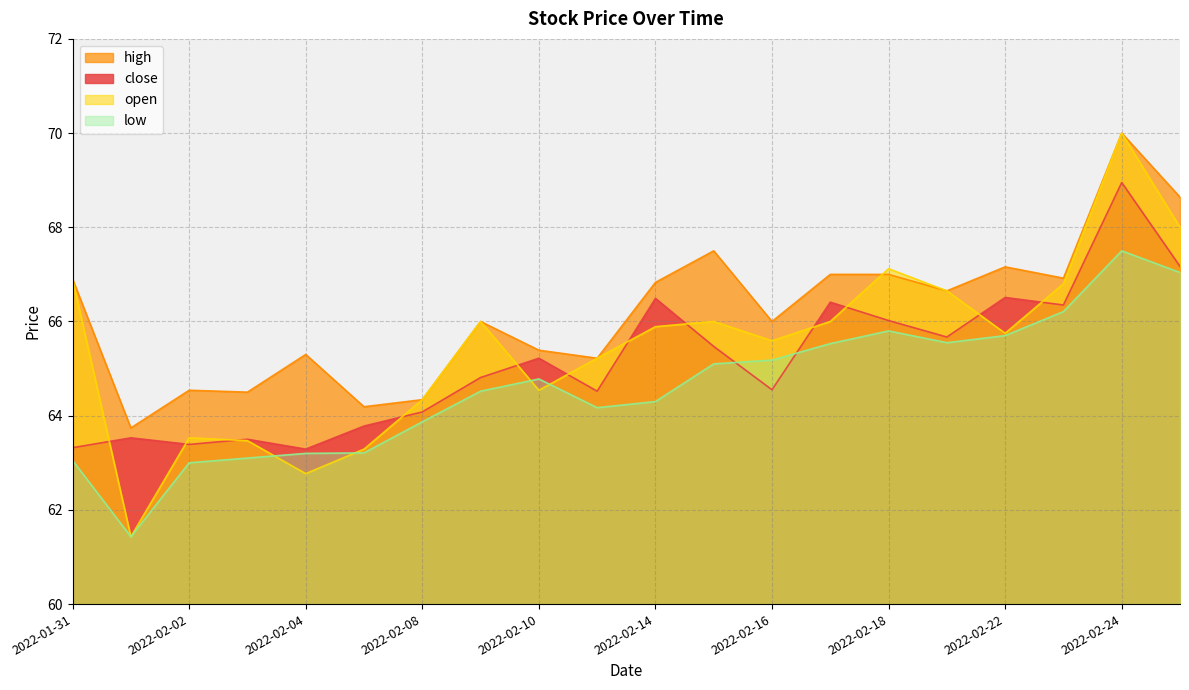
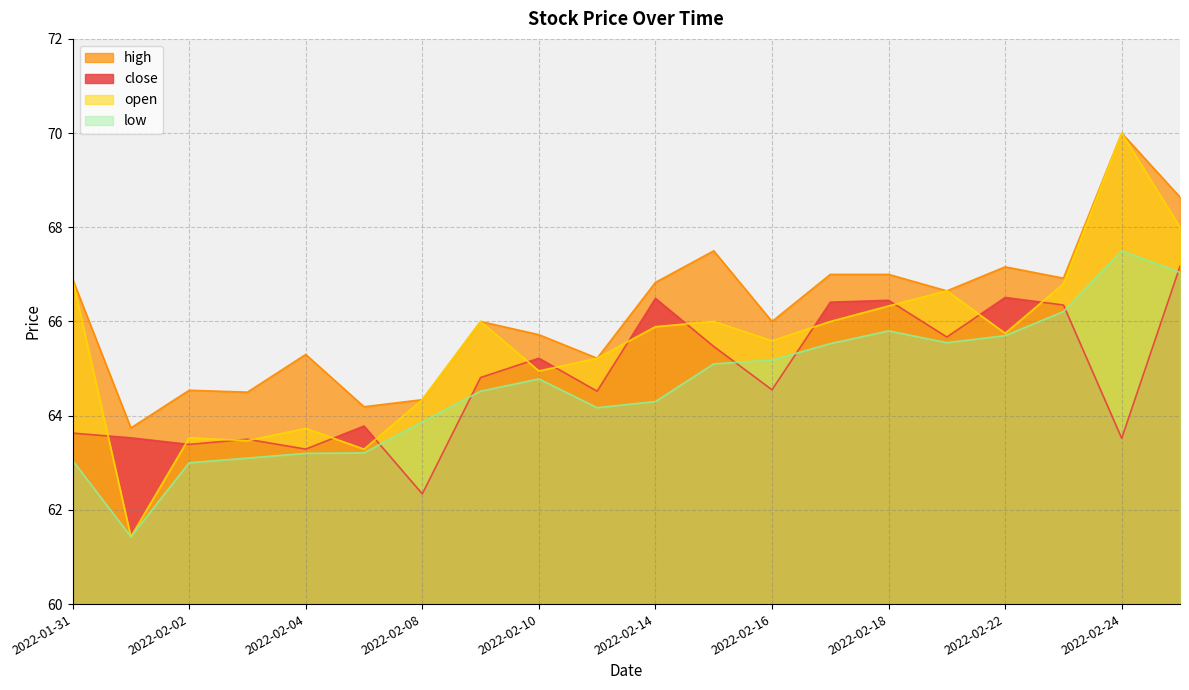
  {
    "high": {
      "2022-02-02": 64.5,
      "2022-02-04": 65.3,
-     "2022-02-10": 65.4,
+     "2022-02-10": 65.7,
      "2022-02-14": 66.8,
      "2022-02-16": 66.0,
      "2022-02-18": 67.0,
      "2022-02-22": 67.2
    },
    "close": {
-     "2022-01-31": 63.3,
+     "2022-01-31": 63.6,
      "2022-02-02": 63.4,
      "2022-02-04": 63.3,
-     "2022-02-08": 64.1,
+     "2022-02-08": 62.3,
      "2022-02-10": 65.2,
      "2022-02-14": 66.5,
      "2022-02-16": 64.6,
-     "2022-02-18": 66.0,
+     "2022-02-18": 66.5,
      "2022-02-22": 66.5,
-     "2022-02-24": 69.0
+     "2022-02-24": 63.5
    },
    "open": {
      "2022-02-02": 63.5,
-     "2022-02-04": 62.8,
-     "2022-02-10": 64.5,
+     "2022-02-04": 63.7,
+     "2022-02-10": 65.0,
      "2022-02-14": 65.9,
      "2022-02-16": 65.6,
-     "2022-02-18": 67.1
+     "2022-02-18": 66.3
    },
    "low": {
      "2022-01-31": 63.1,
      "2022-02-02": 63.0,
      "2022-02-04": 63.2,
      "2022-02-08": 63.9,
      "2022-02-10": 64.8,
      "2022-02-14": 64.3,
      "2022-02-16": 65.2,
      "2022-02-18": 65.8,
      "2022-02-24": 67.5
    }
  }
